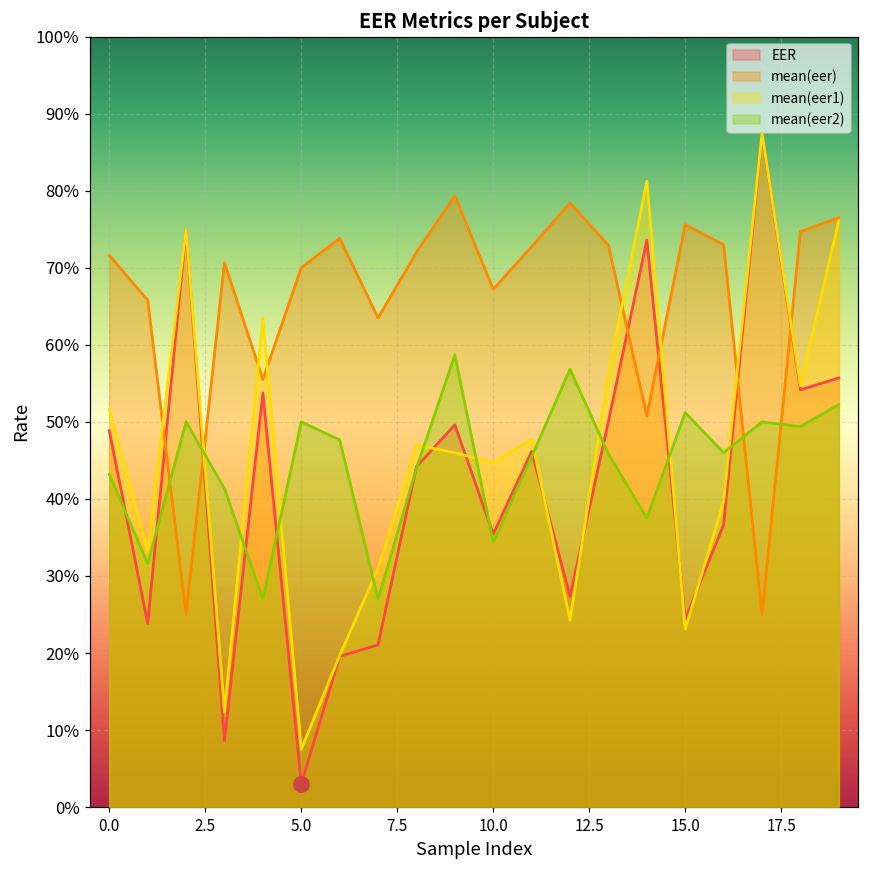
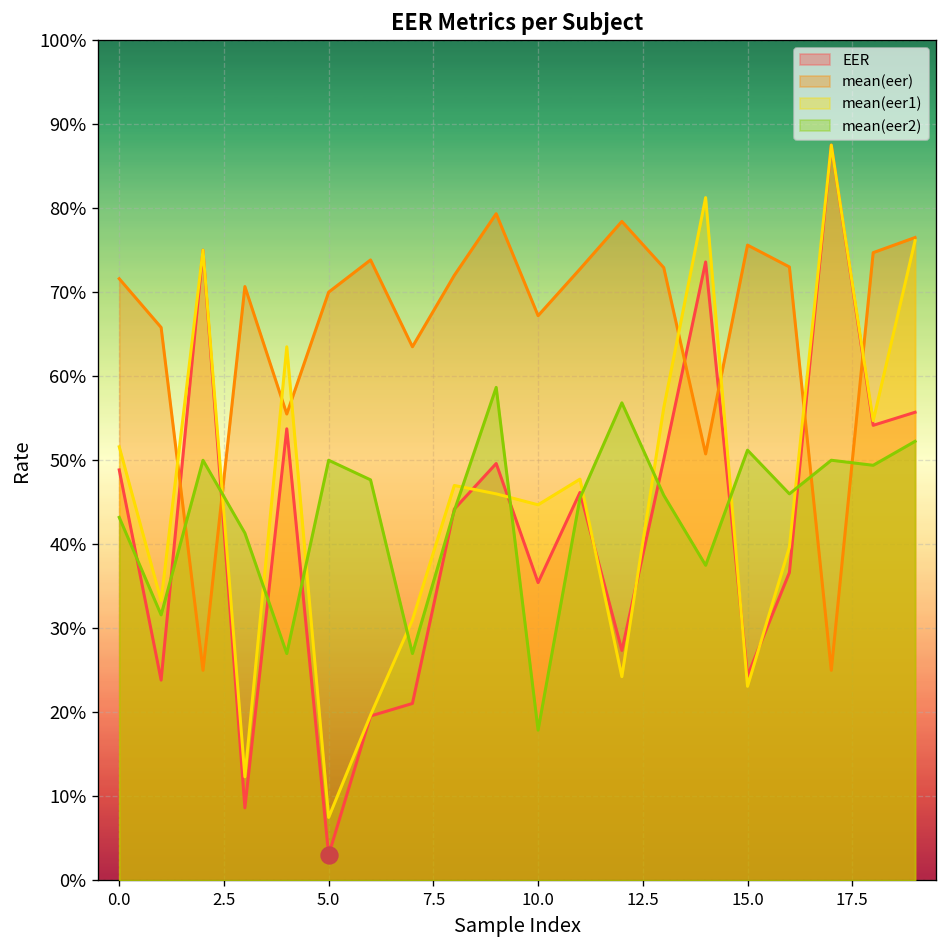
  {
    "mean(eer2)": {
      "0.0": "43%",
      "5.0": "50%",
-     "10.0": "34%",
+     "10.0": "18%",
      "15.0": "51%"
    }
  }
